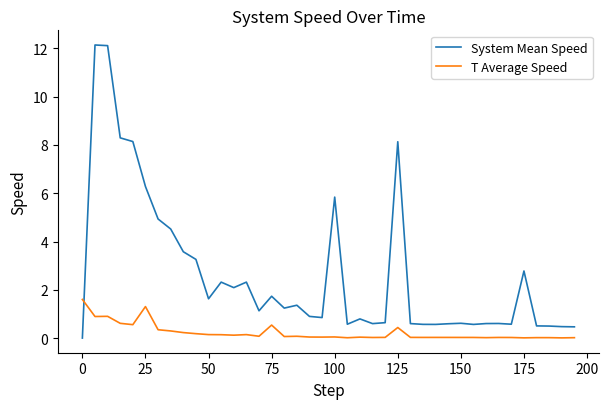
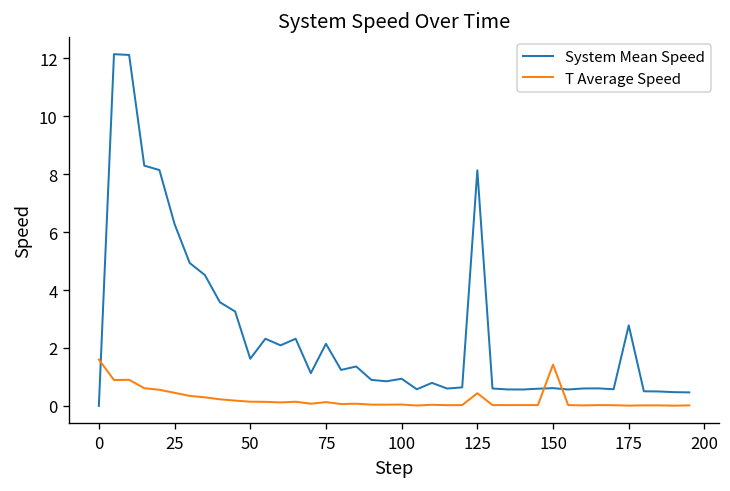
  {
    "System Mean Speed": {
      "0": 0.0,
      "25": 6.3,
      "50": 1.6,
-     "75": 1.7,
-     "100": 5.8,
+     "75": 2.1,
+     "100": 0.9,
      "125": 8.1,
      "150": 0.6,
      "175": 2.8
    },
    "T Average Speed": {
      "0": 1.6,
-     "25": 1.3,
+     "25": 0.5,
      "50": 0.1,
-     "75": 0.5,
+     "75": 0.1,
      "100": 0.0,
      "125": 0.4,
-     "150": 0.0,
+     "150": 1.4,
      "175": 0.0
    }
  }
